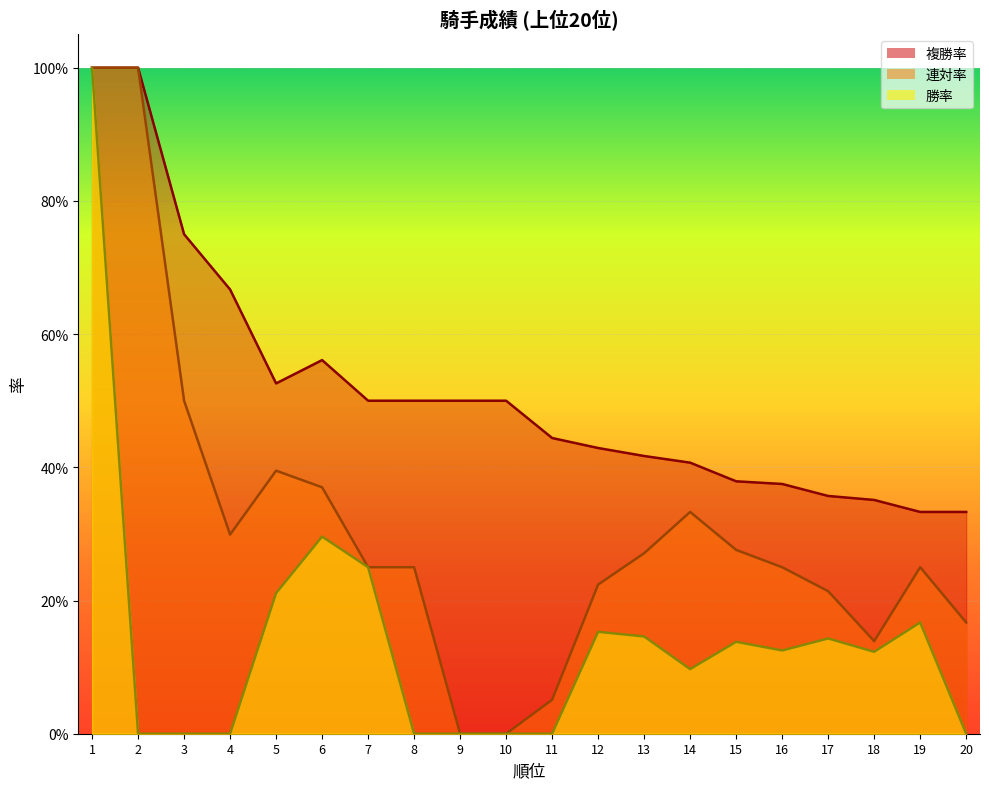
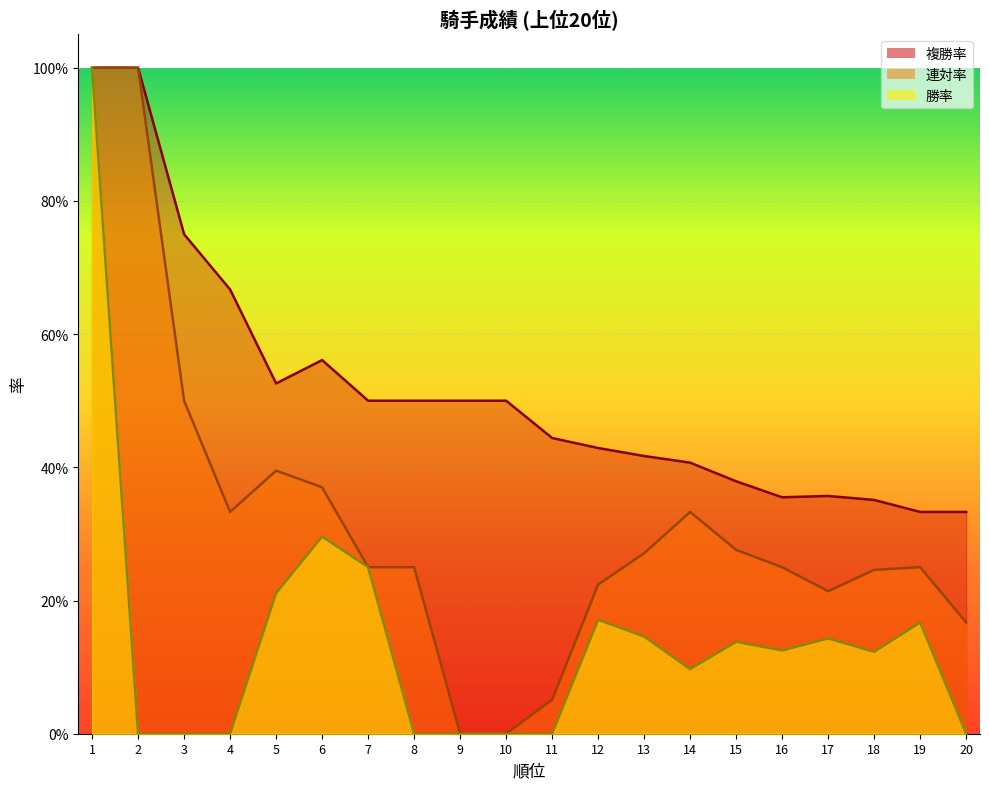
  {
    "複勝率": {
      "3": "75%",
      "4": "67%",
      "5": "53%",
      "6": "56%",
      "7": "50%",
      "8": "50%",
      "9": "50%",
      "10": "50%",
      "11": "44%",
      "12": "43%",
      "13": "42%",
      "14": "41%",
      "15": "38%",
-     "16": "38%",
+     "16": "36%",
      "17": "36%",
      "18": "35%",
      "19": "33%",
      "20": "33%"
    },
    "連対率": {
      "3": "50%",
-     "4": "30%",
+     "4": "33%",
      "5": "40%",
      "6": "37%",
      "8": "25%",
      "11": "5%",
      "12": "22%",
      "13": "27%",
      "14": "33%",
      "15": "28%",
      "16": "25%",
      "17": "21%",
-     "18": "14%",
+     "18": "25%",
      "19": "25%",
      "20": "17%"
    },
    "勝率": {
      "2": "0%",
      "3": "0%",
      "4": "0%",
      "5": "21%",
      "6": "30%",
      "8": "0%",
      "11": "0%",
-     "12": "15%",
+     "12": "17%",
      "13": "15%",
      "14": "10%",
      "15": "14%",
      "16": "13%",
      "17": "14%",
      "18": "12%",
      "19": "17%",
      "20": "0%"
    }
  }
